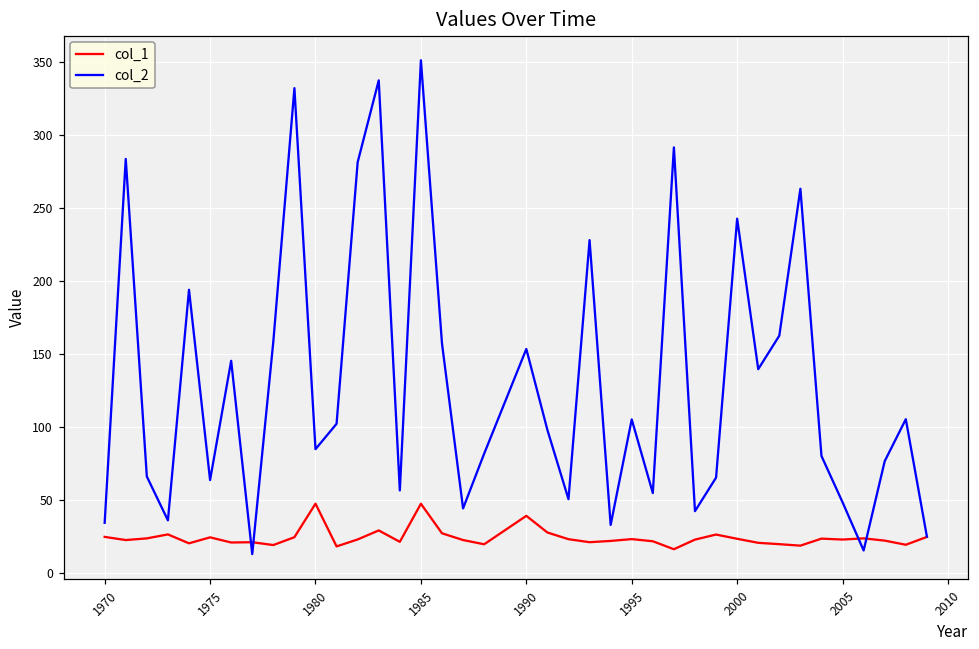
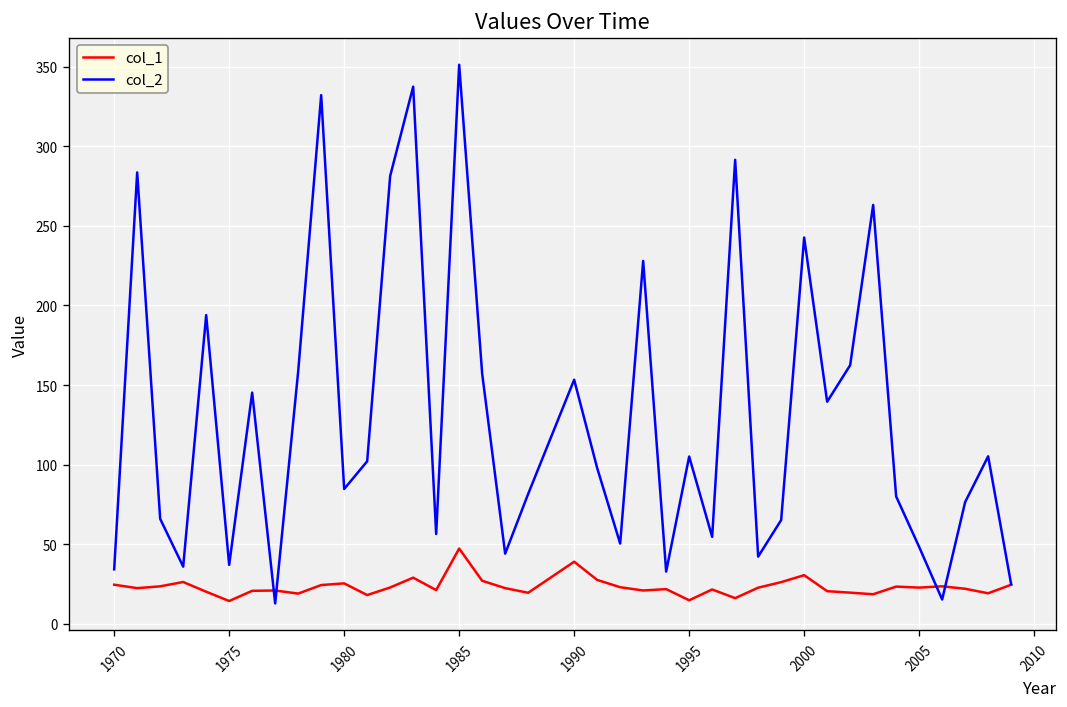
  {
    "col_1": {
      "1970": 24,
-     "1975": 24,
-     "1980": 47,
+     "1975": 14,
+     "1980": 25,
      "1985": 47,
      "1990": 39,
-     "1995": 23,
-     "2000": 23,
+     "1995": 15,
+     "2000": 30,
      "2005": 23
    },
    "col_2": {
      "1970": 34,
-     "1975": 63,
+     "1975": 37,
      "1980": 85,
      "1985": 351,
      "1990": 153,
      "1995": 105,
      "2000": 243,
      "2005": 48
    }
  }
